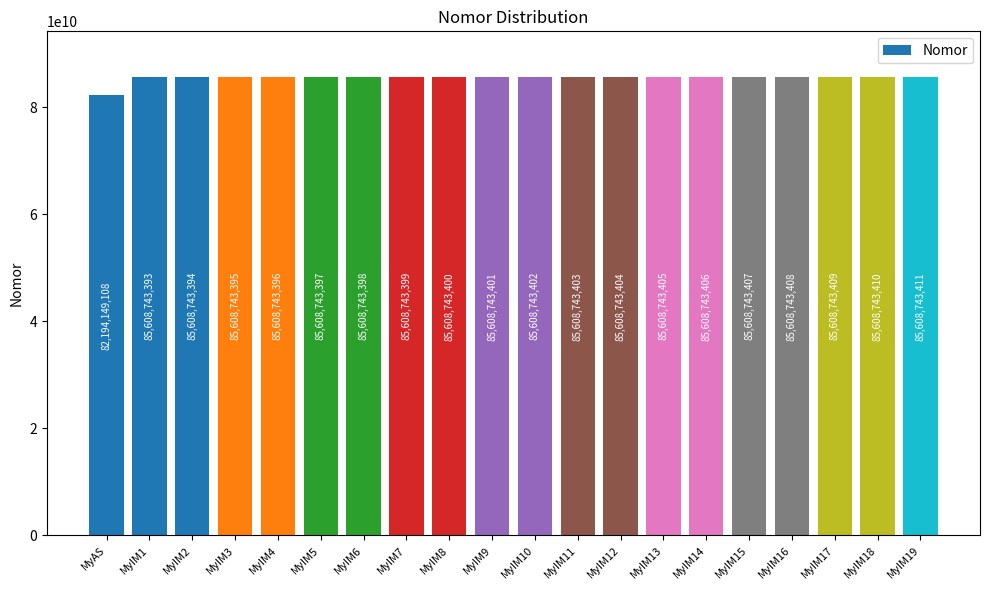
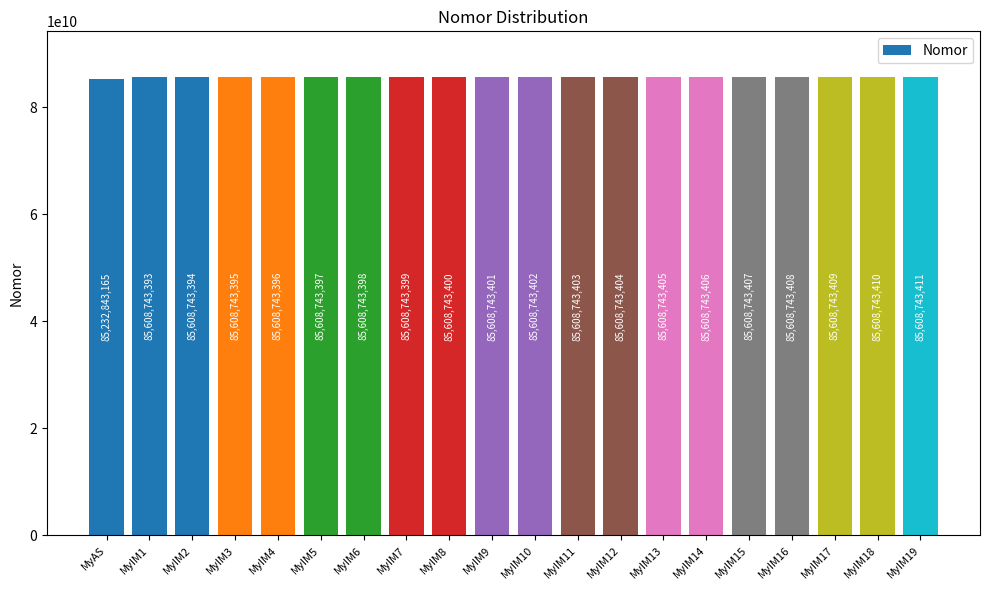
  {
-   "MyAS": "82,194,149,108",
+   "MyAS": "85,232,843,165",
    "MyIM1": "85,608,743,393",
    "MyIM2": "85,608,743,394",
    "MyIM3": "85,608,743,395",
    "MyIM4": "85,608,743,396",
    "MyIM5": "85,608,743,397",
    "MyIM6": "85,608,743,398",
    "MyIM7": "85,608,743,399",
    "MyIM8": "85,608,743,400",
    "MyIM9": "85,608,743,401",
    "MyIM10": "85,608,743,402",
    "MyIM11": "85,608,743,403",
    "MyIM12": "85,608,743,404",
    "MyIM13": "85,608,743,405",
    "MyIM14": "85,608,743,406",
    "MyIM15": "85,608,743,407",
    "MyIM16": "85,608,743,408",
    "MyIM17": "85,608,743,409",
    "MyIM18": "85,608,743,410",
    "MyIM19": "85,608,743,411"
  }
